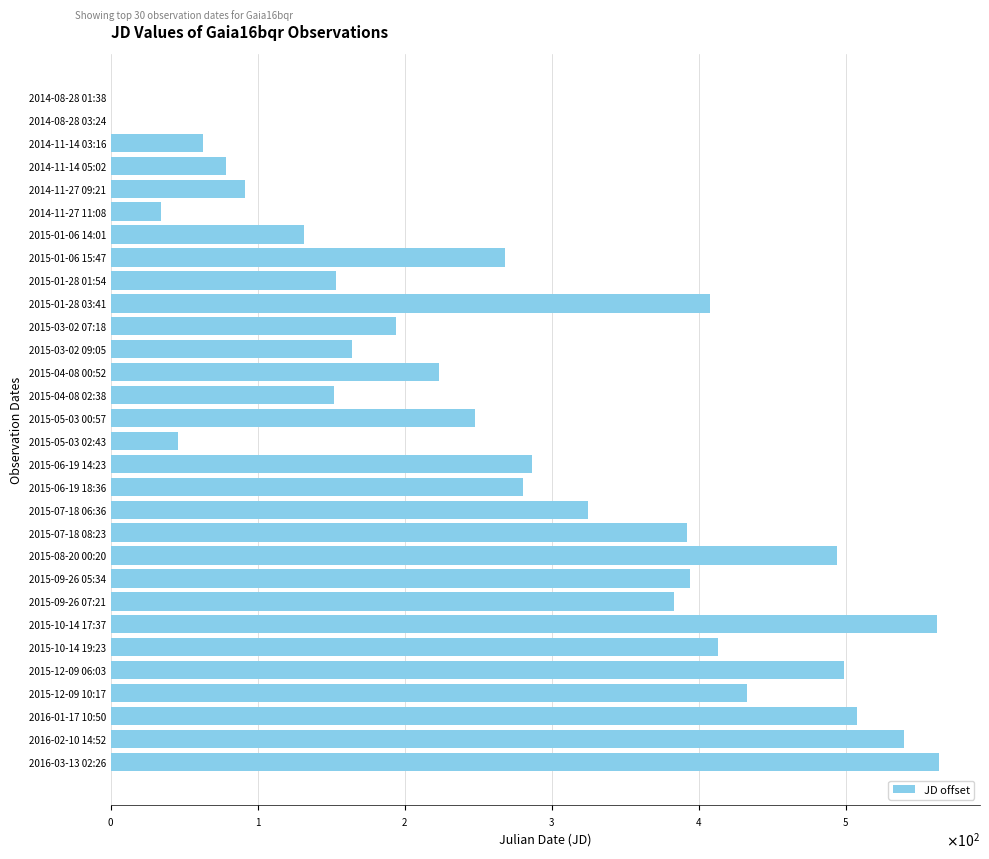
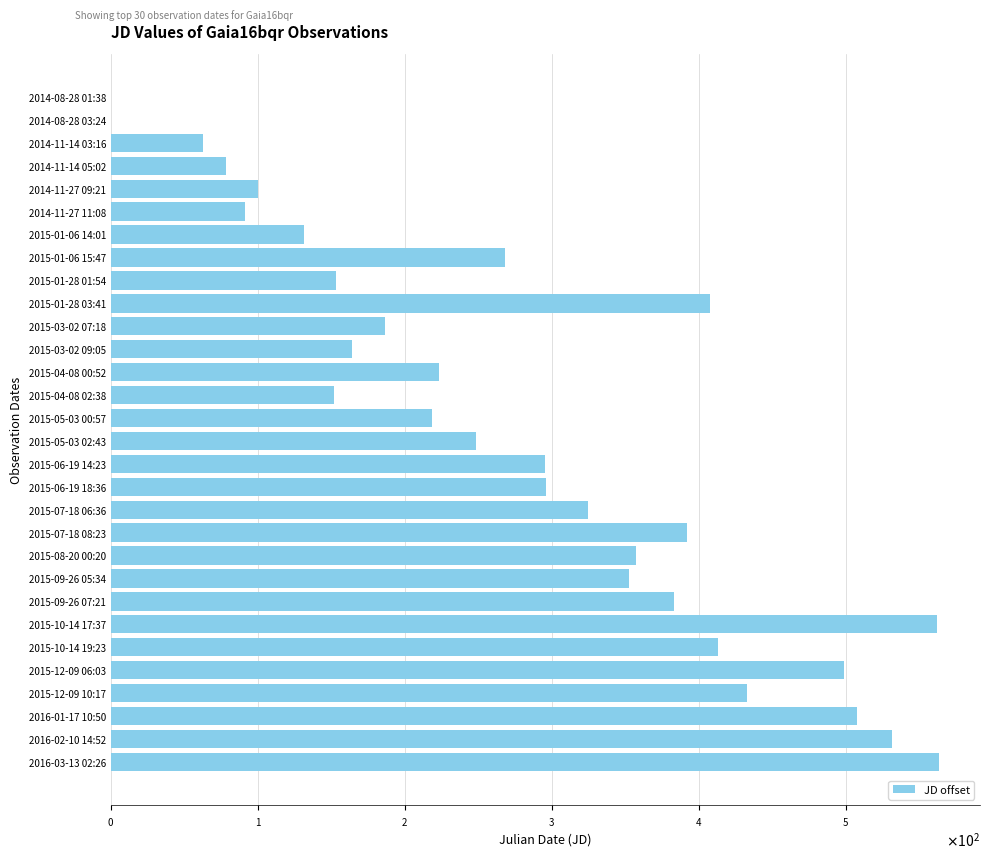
  {
    "2014-08-28 01:38": 0,
    "2014-11-14 03:16": 63,
    "2014-11-14 05:02": 78,
-   "2014-11-27 09:21": 91,
-   "2014-11-27 11:08": 34,
+   "2014-11-27 09:21": 100,
+   "2014-11-27 11:08": 91,
    "2015-01-06 14:01": 132,
    "2015-01-06 15:47": 268,
    "2015-01-28 01:54": 153,
    "2015-01-28 03:41": 408,
-   "2015-03-02 07:18": 194,
+   "2015-03-02 07:18": 186,
    "2015-03-02 09:05": 164,
    "2015-04-08 00:52": 223,
    "2015-04-08 02:38": 152,
-   "2015-05-03 00:57": 248,
-   "2015-05-03 02:43": 46,
-   "2015-06-19 14:23": 286,
-   "2015-06-19 18:36": 280,
+   "2015-05-03 00:57": 218,
+   "2015-05-03 02:43": 248,
+   "2015-06-19 14:23": 296,
+   "2015-06-19 18:36": 296,
    "2015-07-18 06:36": 324,
    "2015-07-18 08:23": 392,
-   "2015-08-20 00:20": 494,
-   "2015-09-26 05:34": 394,
+   "2015-08-20 00:20": 357,
+   "2015-09-26 05:34": 352,
    "2015-09-26 07:21": 383,
    "2015-10-14 17:37": 562,
    "2015-10-14 19:23": 413,
    "2015-12-09 06:03": 499,
    "2015-12-09 10:17": 433,
    "2016-01-17 10:50": 507,
-   "2016-02-10 14:52": 539,
+   "2016-02-10 14:52": 532,
    "2016-03-13 02:26": 563
  }
